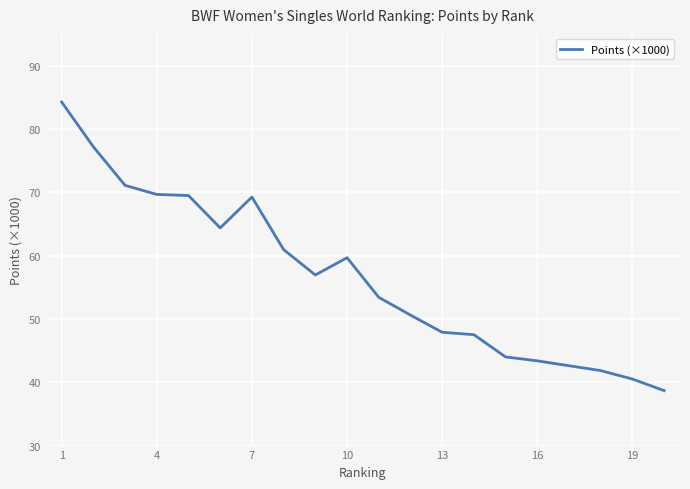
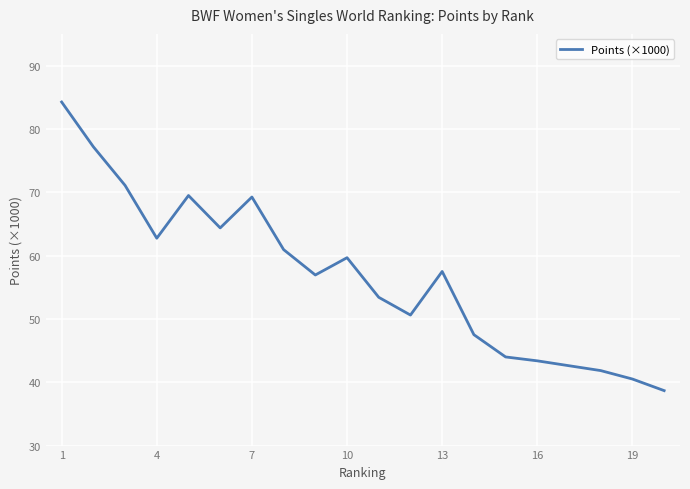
  {
    "1": 84,
-   "4": 70,
+   "4": 63,
    "7": 69,
    "10": 60,
-   "13": 48,
+   "13": 57,
    "16": 43,
    "19": 41
  }
